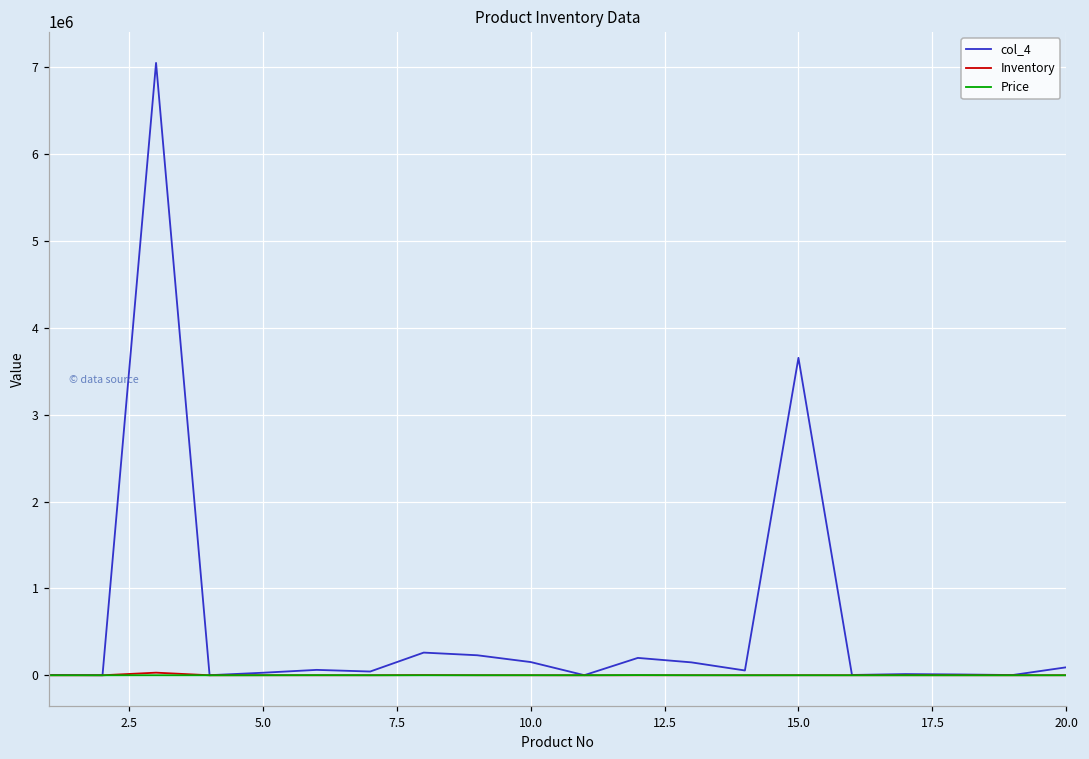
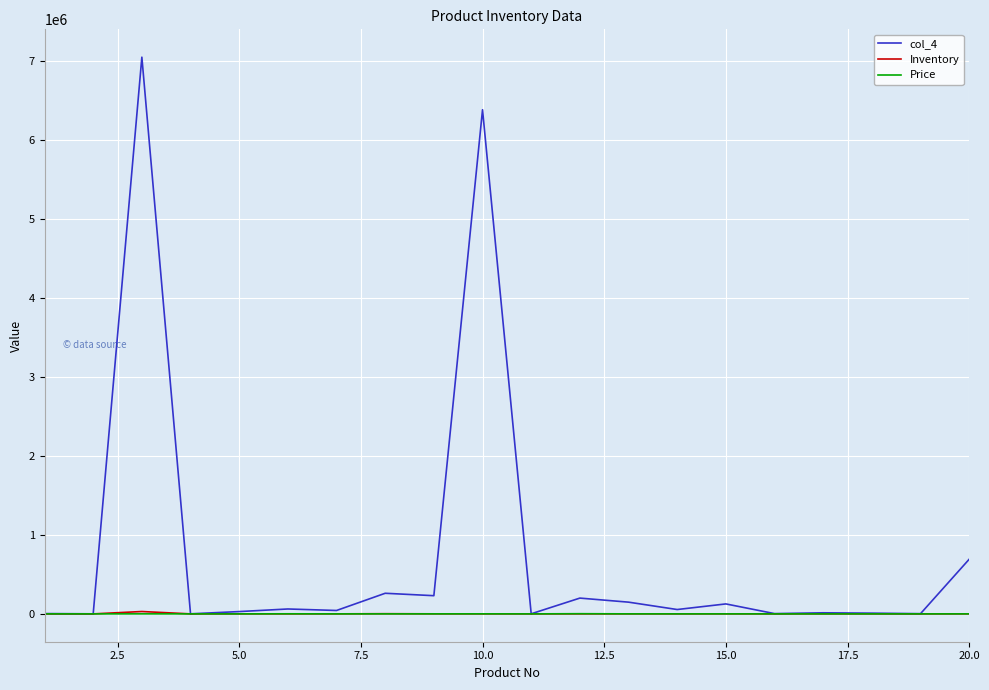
  {
    "col_4": {
-     "10.0": 200000,
-     "15.0": 3700000,
-     "20.0": 100000
+     "10.0": 6400000,
+     "15.0": 100000,
+     "20.0": 700000
    }
  }
